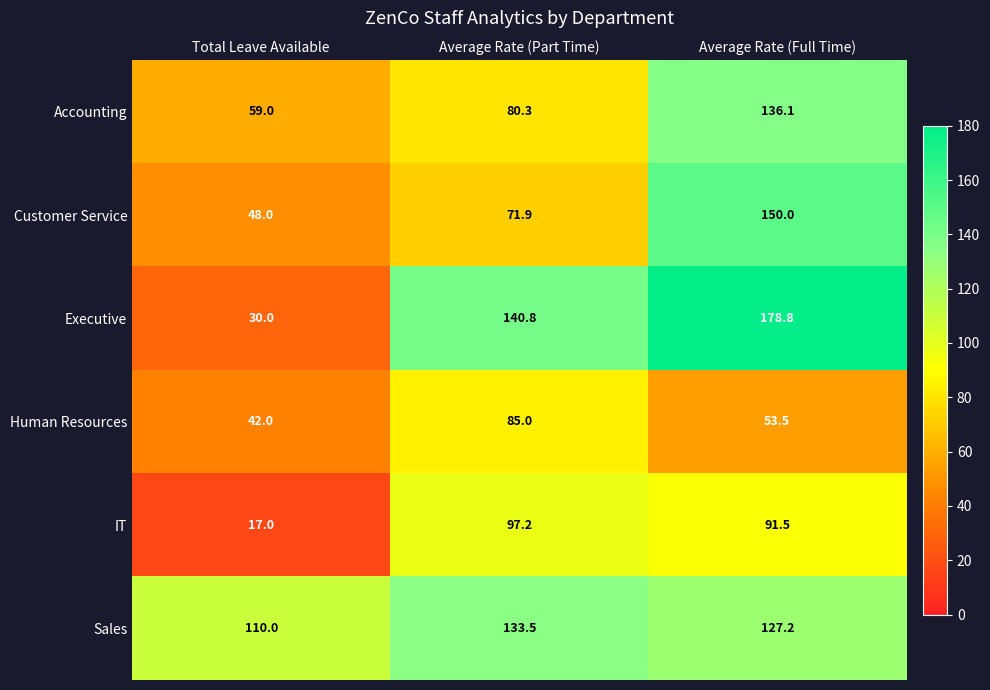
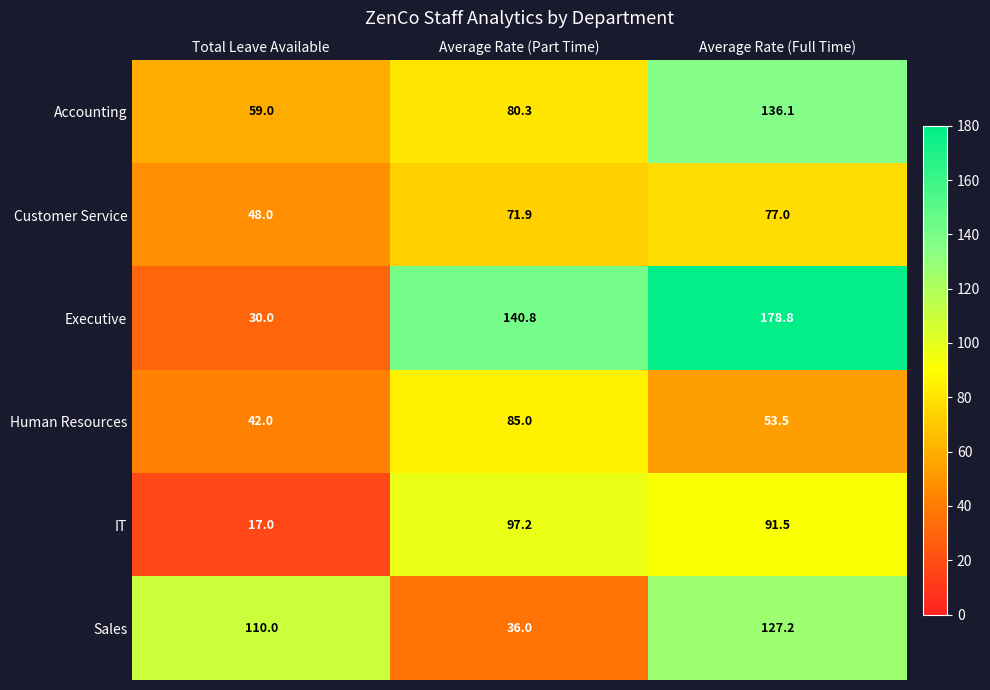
  {
    "Accounting": {
      "Total Leave Available": 59.0,
      "Average Rate (Part Time)": 80.3,
      "Average Rate (Full Time)": 136.1
    },
    "Customer Service": {
      "Total Leave Available": 48.0,
      "Average Rate (Part Time)": 71.9,
-     "Average Rate (Full Time)": 150.0
+     "Average Rate (Full Time)": 77.0
    },
    "Executive": {
      "Total Leave Available": 30.0,
      "Average Rate (Part Time)": 140.8,
      "Average Rate (Full Time)": 178.8
    },
    "Human Resources": {
      "Total Leave Available": 42.0,
      "Average Rate (Part Time)": 85.0,
      "Average Rate (Full Time)": 53.5
    },
    "IT": {
      "Total Leave Available": 17.0,
      "Average Rate (Part Time)": 97.2,
      "Average Rate (Full Time)": 91.5
    },
    "Sales": {
      "Total Leave Available": 110.0,
-     "Average Rate (Part Time)": 133.5,
+     "Average Rate (Part Time)": 36.0,
      "Average Rate (Full Time)": 127.2
    }
  }
